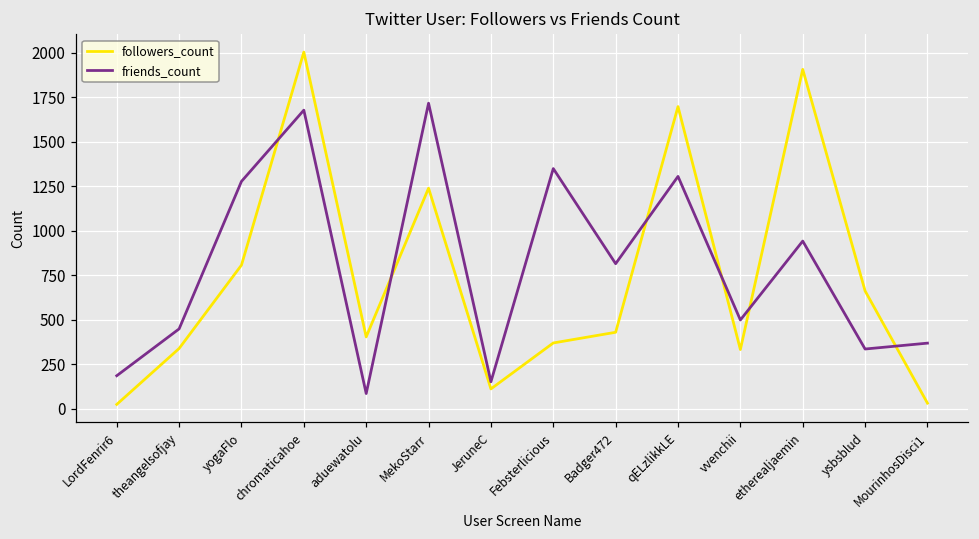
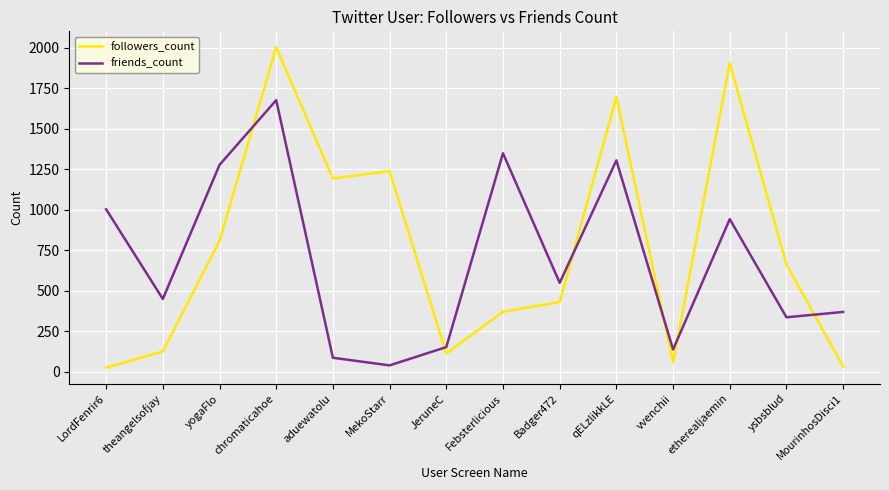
  {
    "followers_count": {
      "LordFenrir6": 30,
-     "theangelsofjay": 340,
+     "theangelsofjay": 130,
      "yogaFlo": 810,
      "chromaticahoe": 2000,
-     "aduewatolu": 400,
+     "aduewatolu": 1190,
      "MekoStarr": 1240,
      "JeruneC": 110,
      "Febsterlicious": 370,
      "Badger472": 430,
      "qELzlikkLE": 1700,
-     "vvenchii": 330,
+     "vvenchii": 60,
      "etherealjaemin": 1910,
      "ysbsblud": 660,
      "MourinhosDisci1": 30
    },
    "friends_count": {
-     "LordFenrir6": 190,
+     "LordFenrir6": 1000,
      "theangelsofjay": 450,
      "yogaFlo": 1280,
      "chromaticahoe": 1680,
      "aduewatolu": 90,
-     "MekoStarr": 1720,
+     "MekoStarr": 40,
      "JeruneC": 150,
      "Febsterlicious": 1350,
-     "Badger472": 820,
+     "Badger472": 550,
      "qELzlikkLE": 1310,
-     "vvenchii": 500,
+     "vvenchii": 140,
      "etherealjaemin": 940,
      "ysbsblud": 340,
      "MourinhosDisci1": 370
    }
  }
